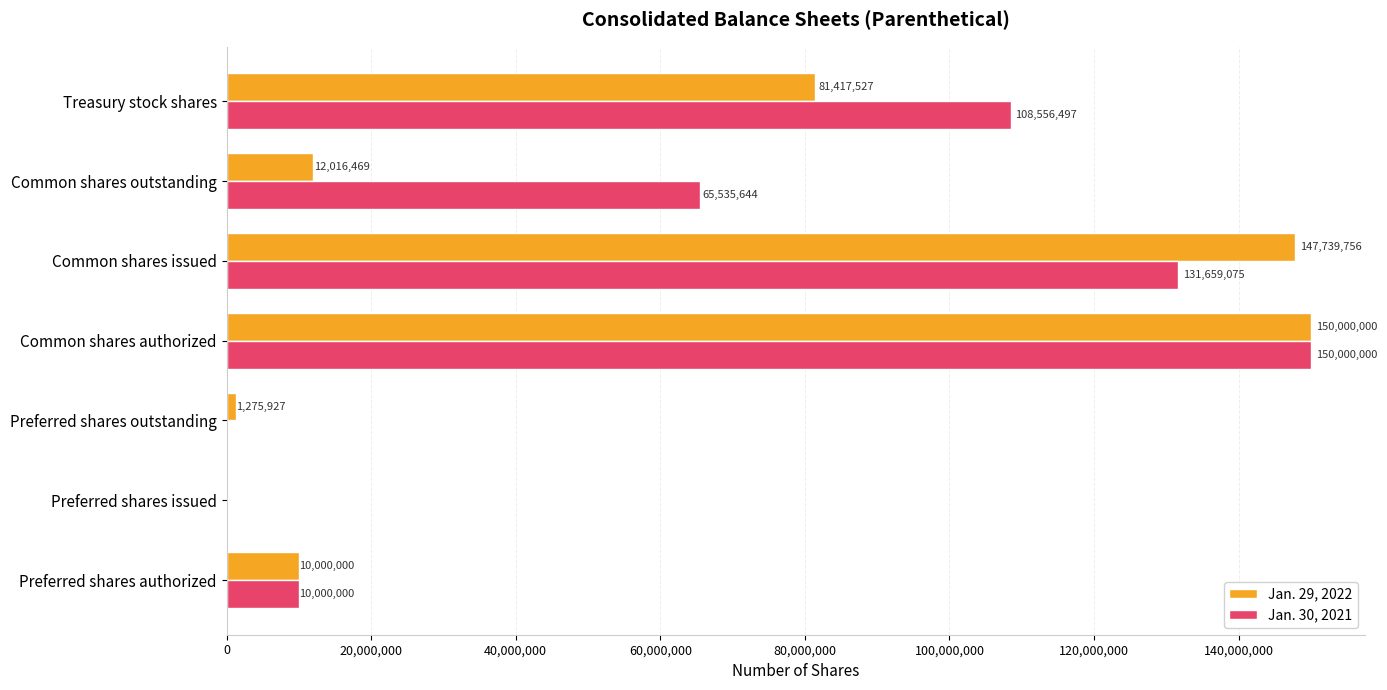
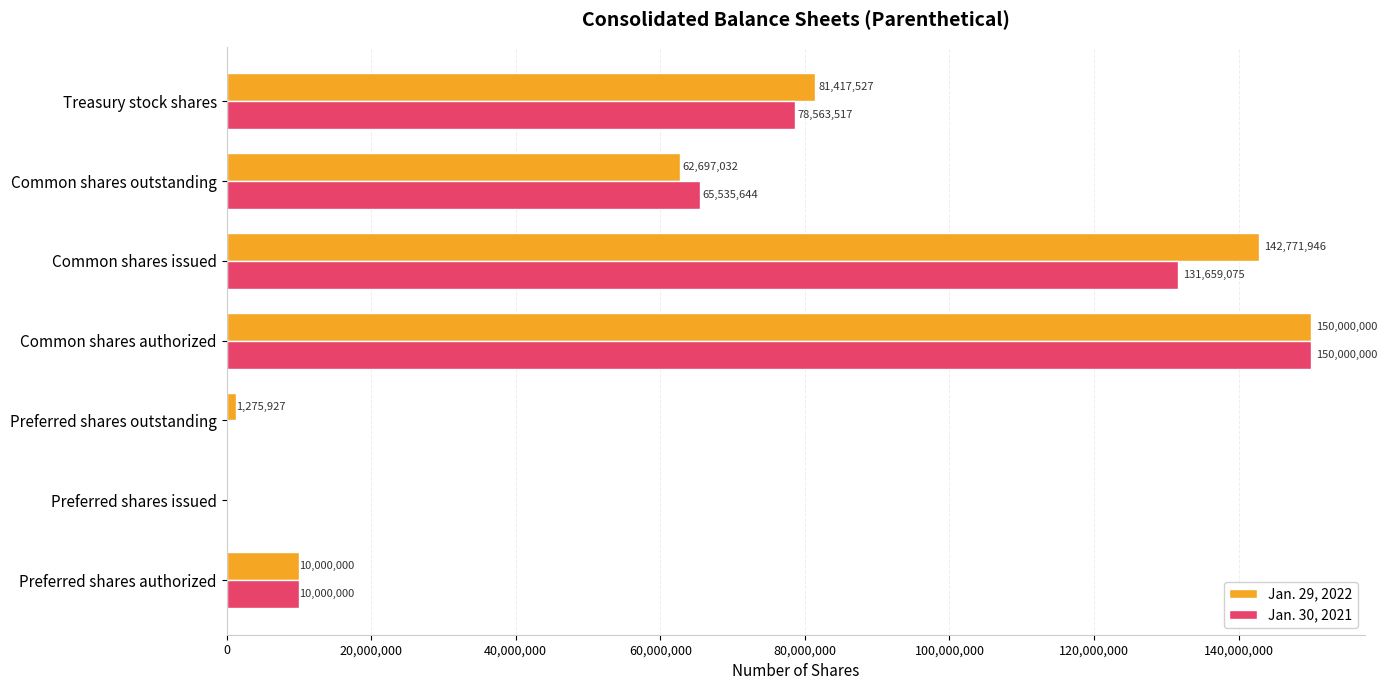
  {
    "Jan. 29, 2022": {
      "Treasury stock shares": "81,417,527",
-     "Common shares outstanding": "12,016,469",
-     "Common shares issued": "147,739,756",
+     "Common shares outstanding": "62,697,032",
+     "Common shares issued": "142,771,946",
      "Common shares authorized": "150,000,000",
      "Preferred shares outstanding": "1,275,927",
      "Preferred shares authorized": "10,000,000"
    },
    "Jan. 30, 2021": {
-     "Treasury stock shares": "108,556,497",
+     "Treasury stock shares": "78,563,517",
      "Common shares outstanding": "65,535,644",
      "Common shares issued": "131,659,075",
      "Common shares authorized": "150,000,000",
      "Preferred shares authorized": "10,000,000"
    }
  }
